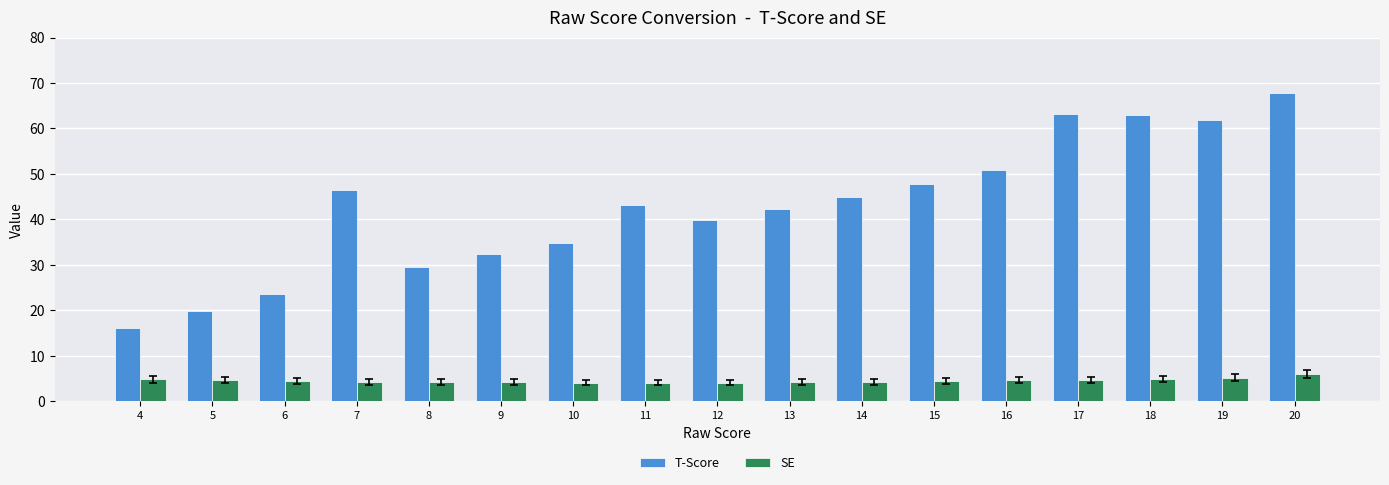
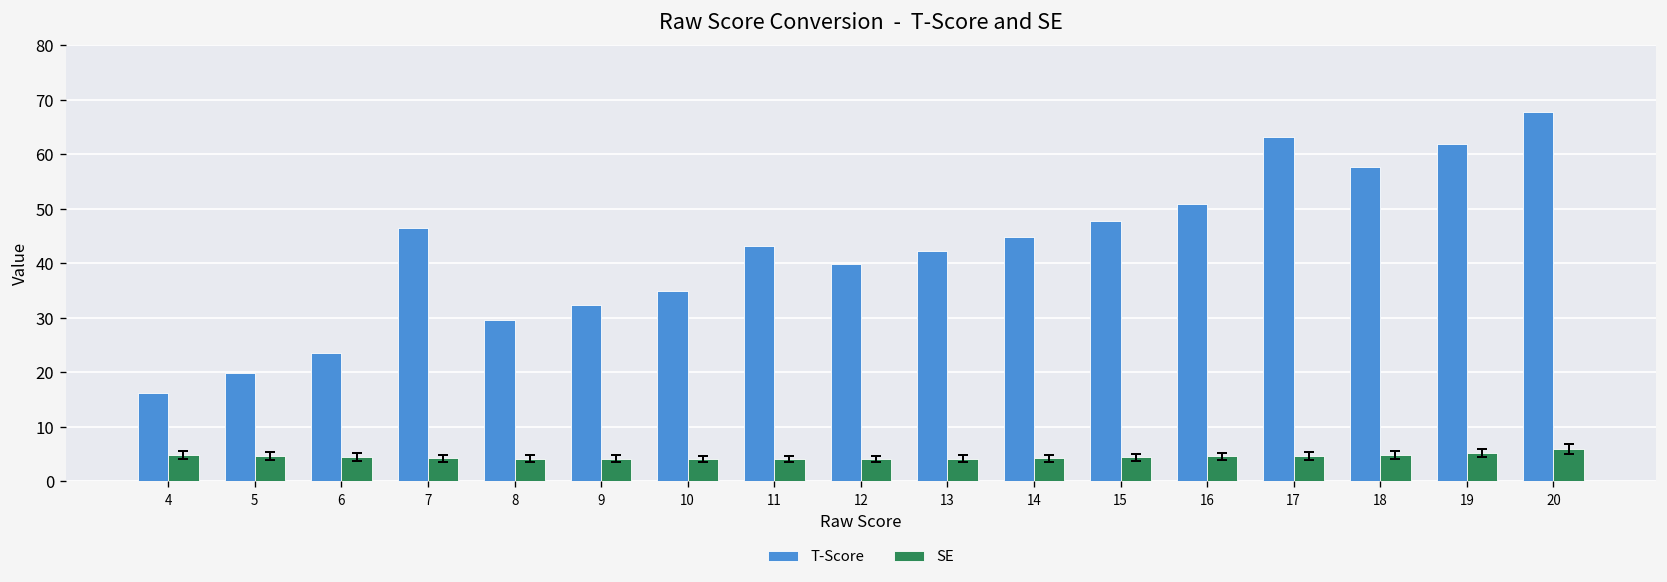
  {
    "T-Score": {
      "4": 16,
      "5": 20,
      "6": 24,
      "7": 47,
      "8": 30,
      "9": 32,
      "10": 35,
      "11": 43,
      "12": 40,
      "13": 42,
      "14": 45,
      "15": 48,
      "16": 51,
      "17": 63,
-     "18": 63,
+     "18": 58,
      "19": 62,
      "20": 68
    },
    "SE": {
      "4": 5,
      "5": 5,
      "6": 5,
      "7": 4,
      "8": 4,
      "9": 4,
      "10": 4,
      "11": 4,
      "12": 4,
      "13": 4,
      "14": 4,
      "15": 4,
      "16": 5,
      "17": 5,
      "18": 5,
      "19": 5,
      "20": 6
    }
  }
